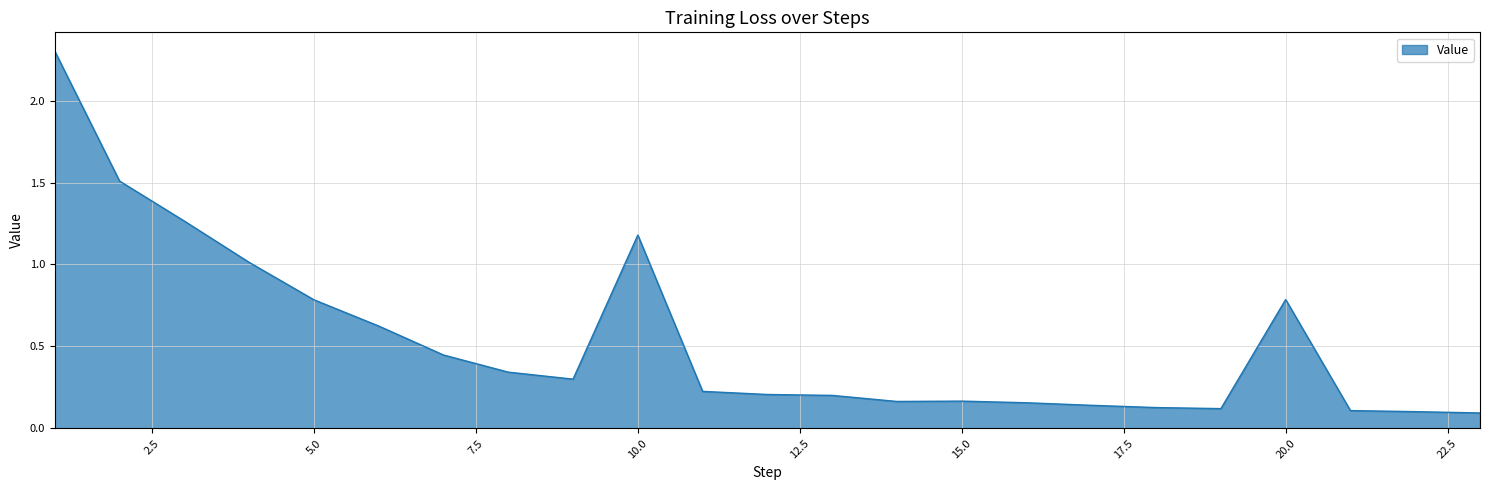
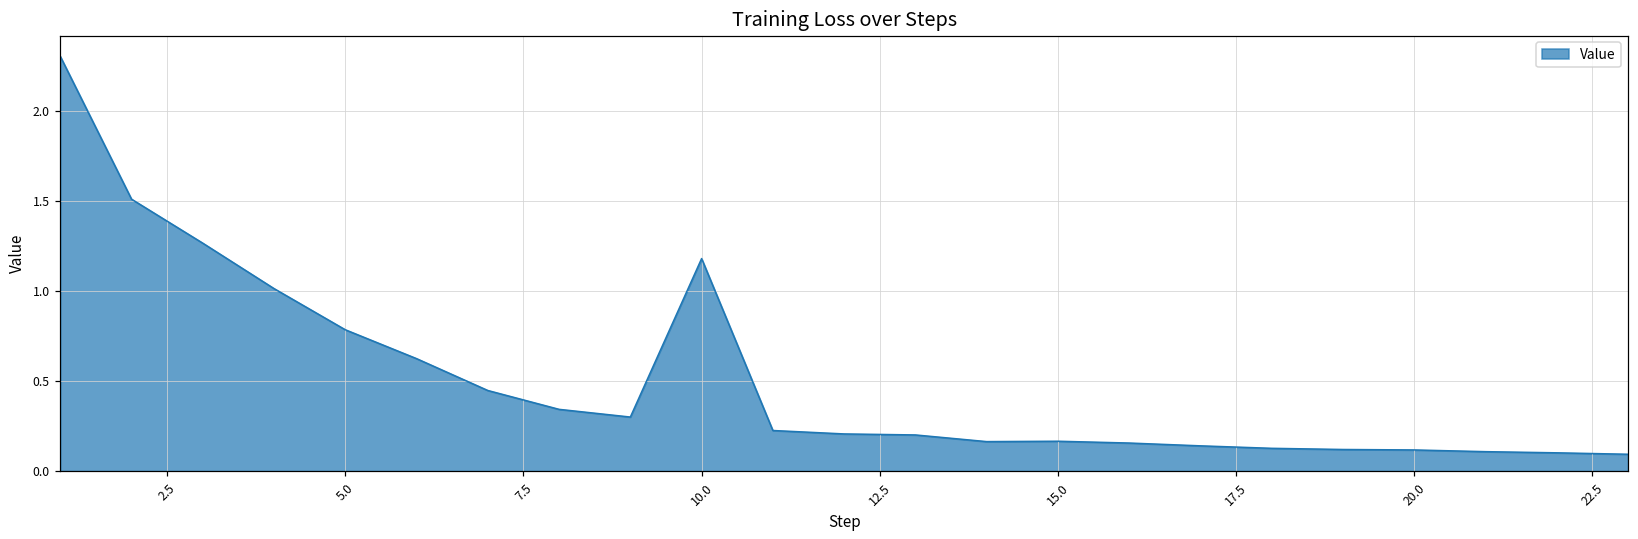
  {
    "5.0": 0.78,
    "10.0": 1.18,
    "15.0": 0.17,
-   "20.0": 0.79
+   "20.0": 0.12
  }
